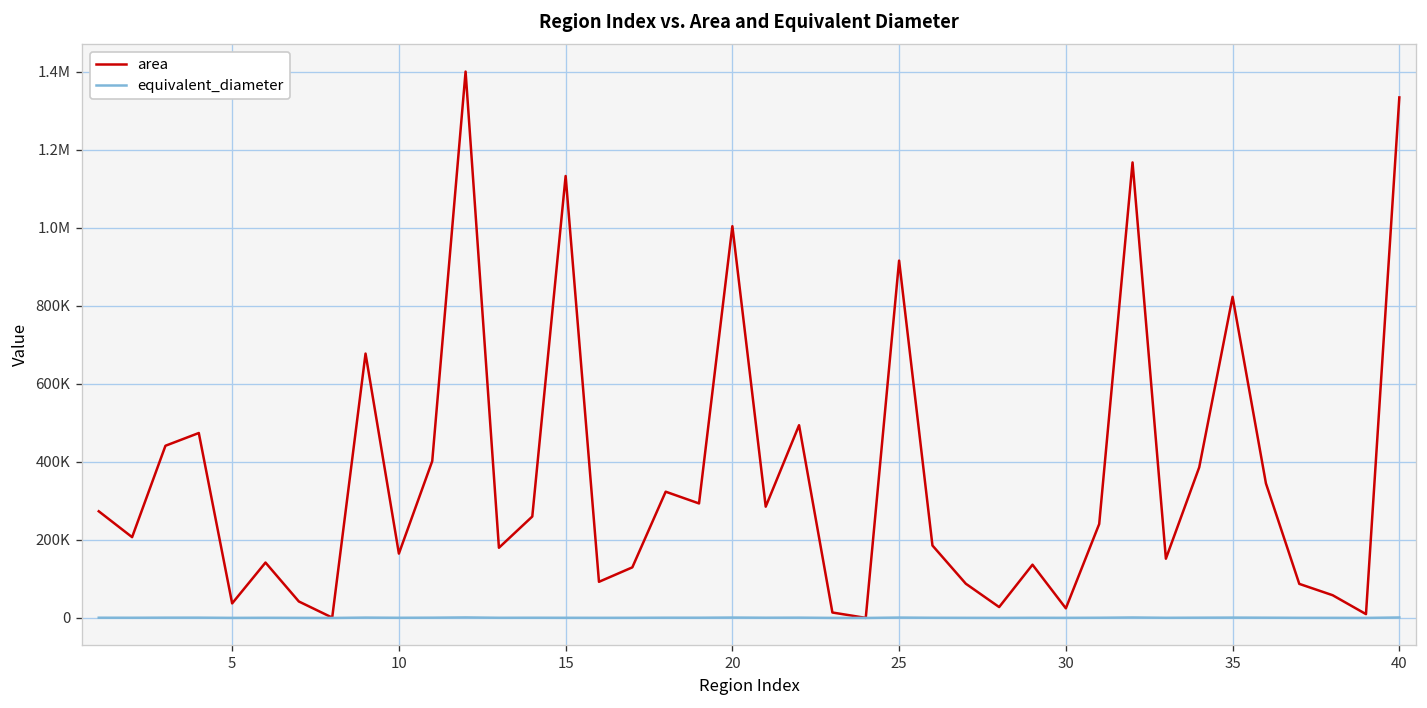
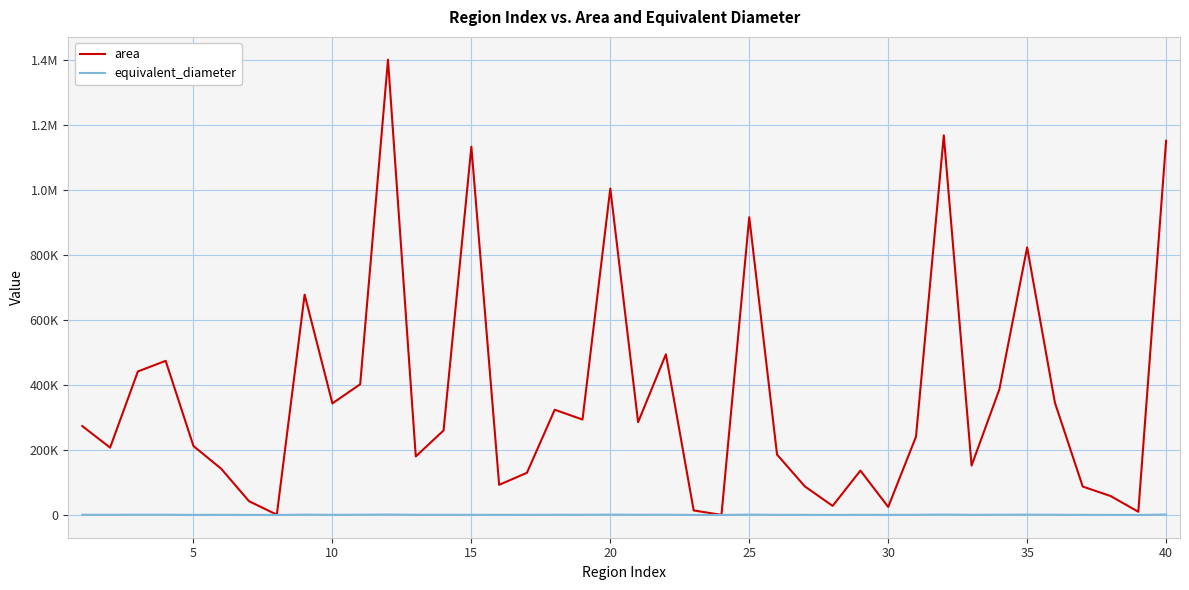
  {
    "area": {
-     "5": 40000,
-     "10": 160000,
+     "5": 210000,
+     "10": 340000,
      "15": 1130000,
      "20": 1000000,
      "25": 920000,
      "30": 20000,
      "35": 820000,
-     "40": 1330000
+     "40": 1150000
    },
    "equivalent_diameter": {
      "5": 0,
      "10": 0,
      "15": 0,
      "20": 0,
      "25": 0,
      "30": 0,
      "35": 0,
      "40": 0
    }
  }
